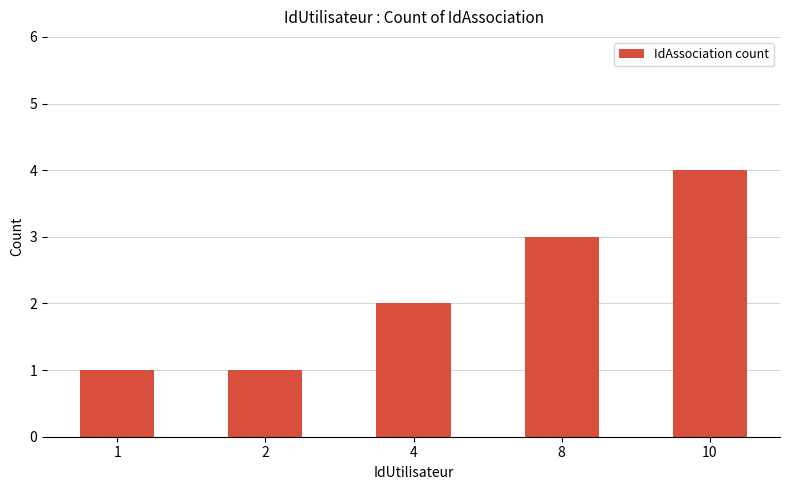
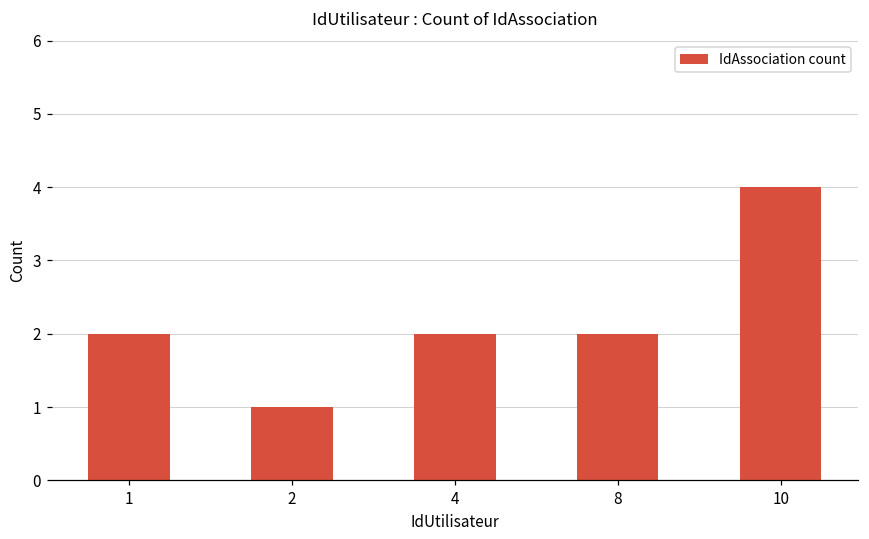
  {
-   "1": 1,
+   "1": 2,
    "2": 1,
    "4": 2,
-   "8": 3,
+   "8": 2,
    "10": 4
  }
